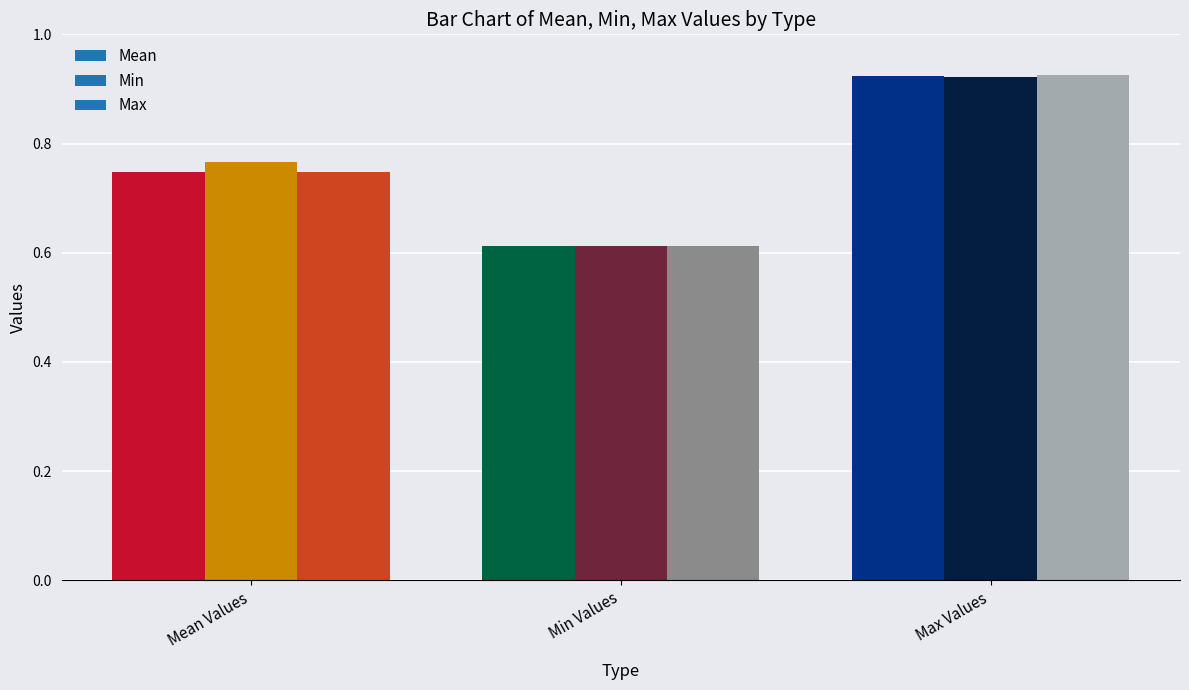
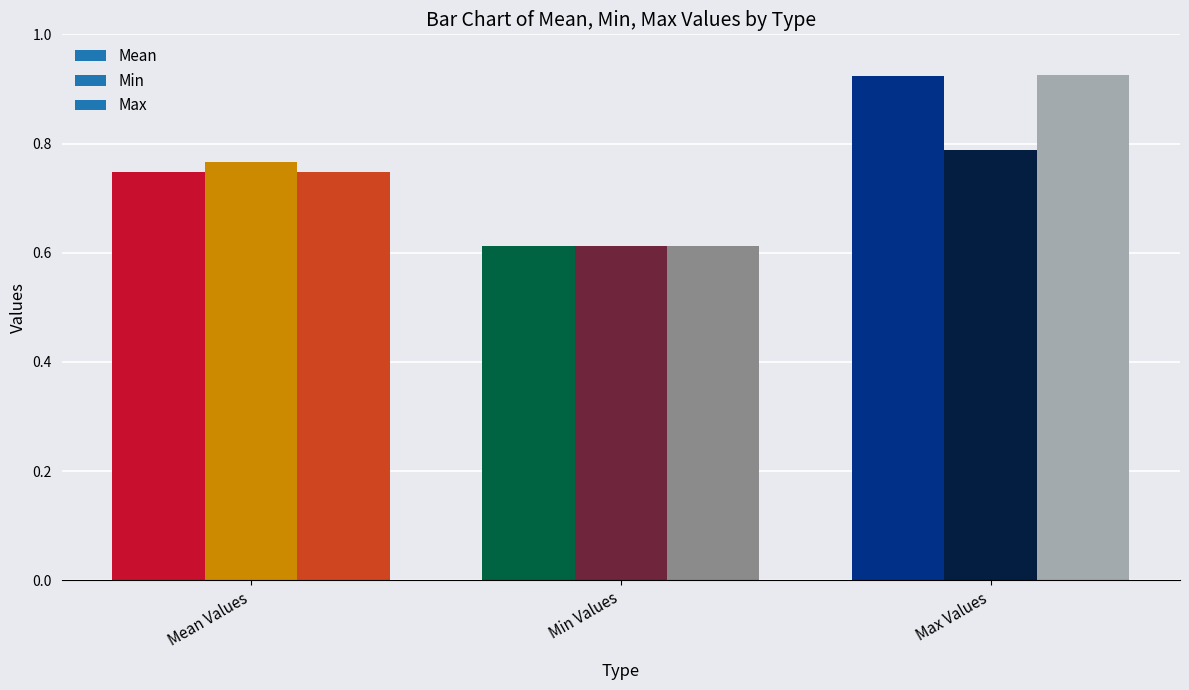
  {
    "Mean Values": 0.77,
    "Min Values": 0.61,
-   "Max Values": 0.92
+   "Max Values": 0.79
  }
